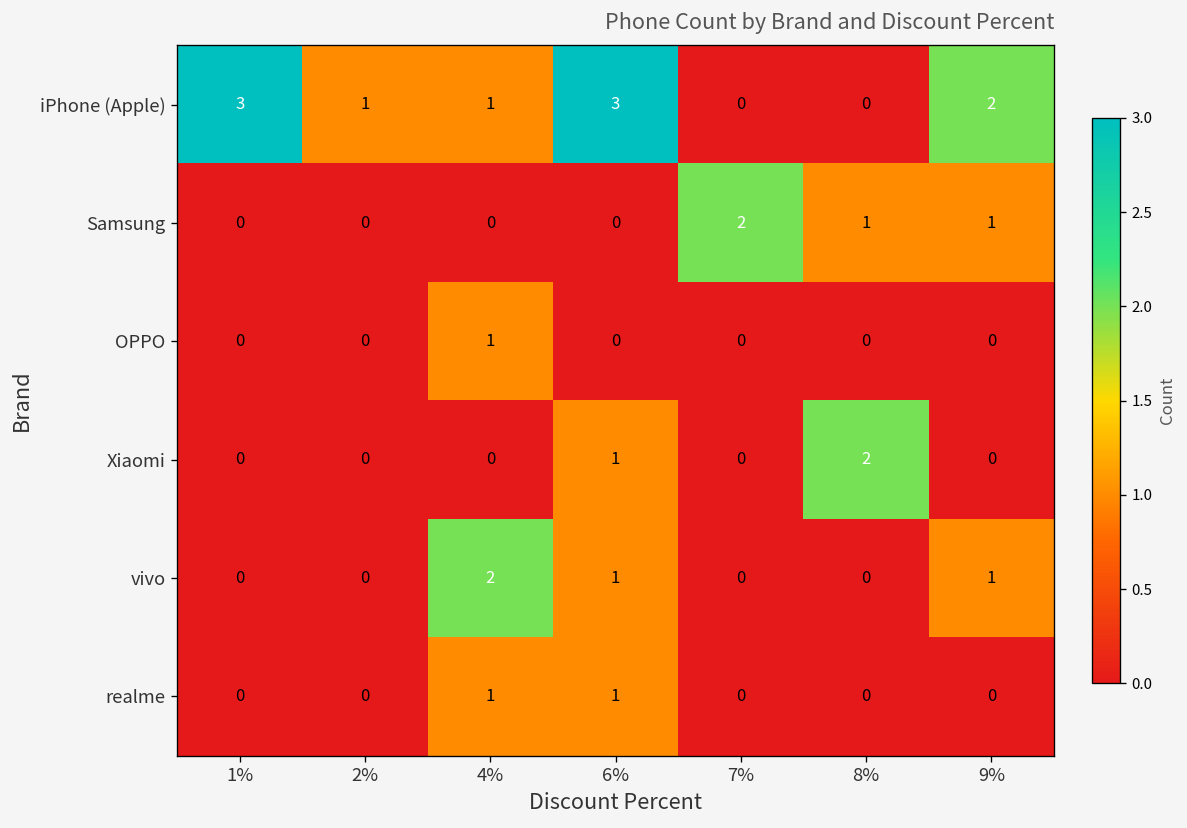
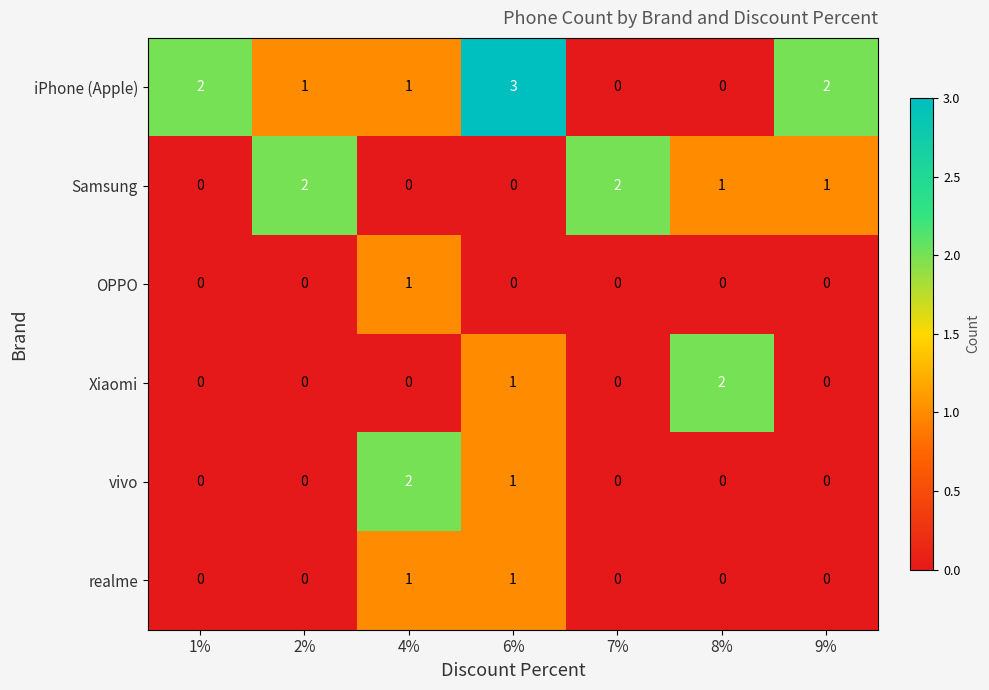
  {
    "iPhone (Apple)": {
-     "1%": 3,
+     "1%": 2,
      "2%": 1,
      "4%": 1,
      "6%": 3,
      "7%": 0,
      "8%": 0,
      "9%": 2
    },
    "Samsung": {
      "1%": 0,
-     "2%": 0,
+     "2%": 2,
      "4%": 0,
      "6%": 0,
      "7%": 2,
      "8%": 1,
      "9%": 1
    },
    "OPPO": {
      "1%": 0,
      "2%": 0,
      "4%": 1,
      "6%": 0,
      "7%": 0,
      "8%": 0,
      "9%": 0
    },
    "Xiaomi": {
      "1%": 0,
      "2%": 0,
      "4%": 0,
      "6%": 1,
      "7%": 0,
      "8%": 2,
      "9%": 0
    },
    "vivo": {
      "1%": 0,
      "2%": 0,
      "4%": 2,
      "6%": 1,
      "7%": 0,
      "8%": 0,
-     "9%": 1
+     "9%": 0
    },
    "realme": {
      "1%": 0,
      "2%": 0,
      "4%": 1,
      "6%": 1,
      "7%": 0,
      "8%": 0,
      "9%": 0
    }
  }
